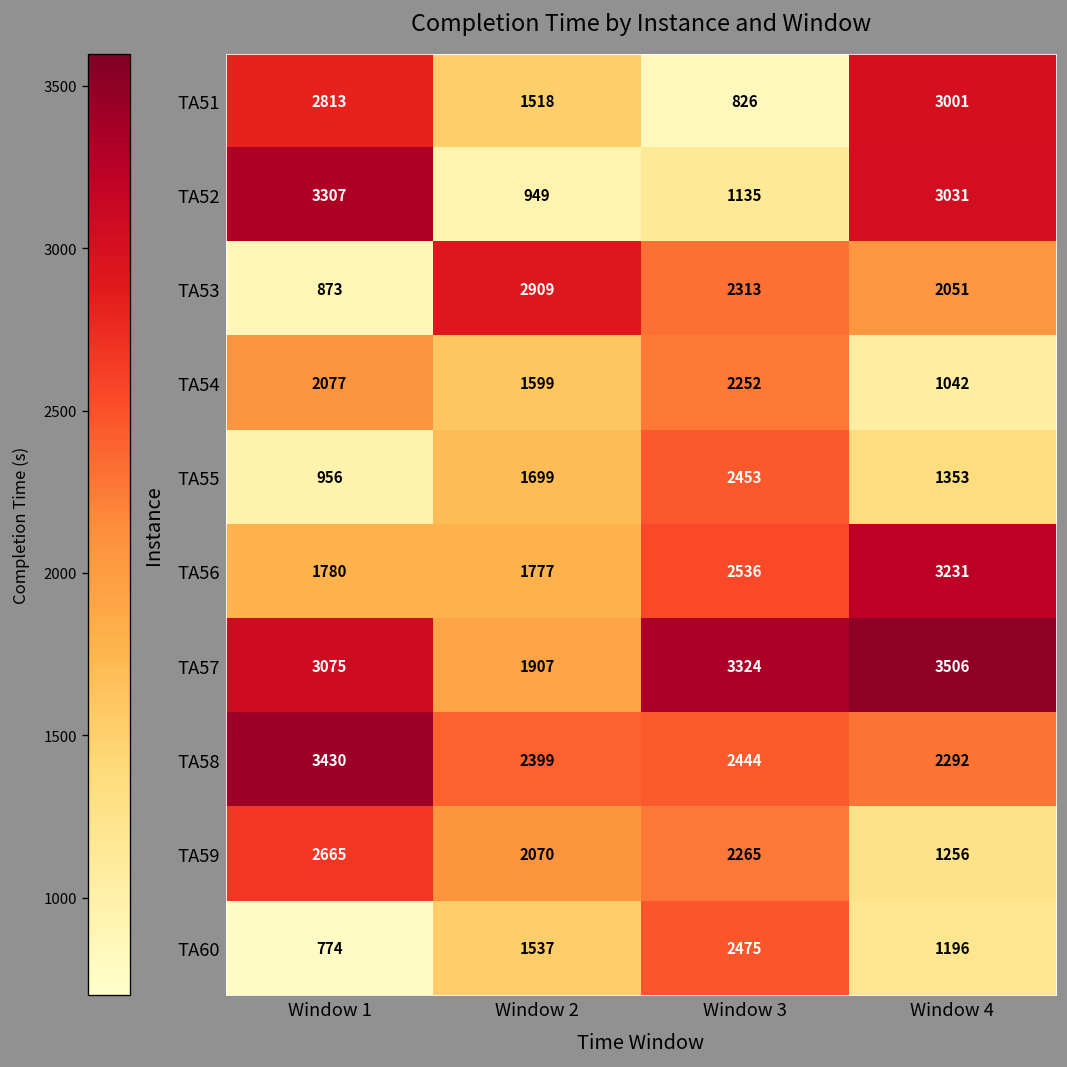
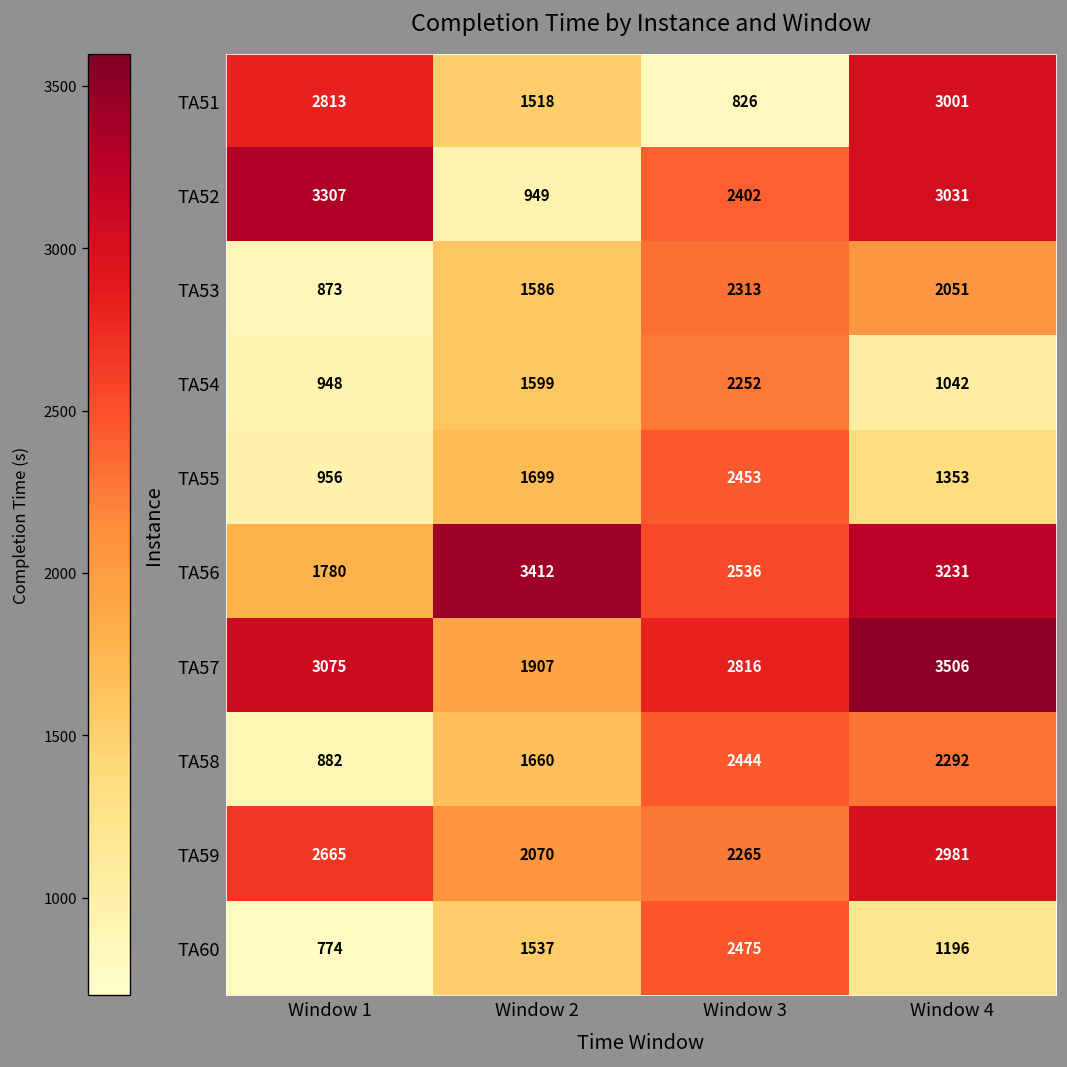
  {
    "TA51": {
      "Window 1": 2813,
      "Window 2": 1518,
      "Window 3": 826,
      "Window 4": 3001
    },
    "TA52": {
      "Window 1": 3307,
      "Window 2": 949,
-     "Window 3": 1135,
+     "Window 3": 2402,
      "Window 4": 3031
    },
    "TA53": {
      "Window 1": 873,
-     "Window 2": 2909,
+     "Window 2": 1586,
      "Window 3": 2313,
      "Window 4": 2051
    },
    "TA54": {
-     "Window 1": 2077,
+     "Window 1": 948,
      "Window 2": 1599,
      "Window 3": 2252,
      "Window 4": 1042
    },
    "TA55": {
      "Window 1": 956,
      "Window 2": 1699,
      "Window 3": 2453,
      "Window 4": 1353
    },
    "TA56": {
      "Window 1": 1780,
-     "Window 2": 1777,
+     "Window 2": 3412,
      "Window 3": 2536,
      "Window 4": 3231
    },
    "TA57": {
      "Window 1": 3075,
      "Window 2": 1907,
-     "Window 3": 3324,
+     "Window 3": 2816,
      "Window 4": 3506
    },
    "TA58": {
-     "Window 1": 3430,
-     "Window 2": 2399,
+     "Window 1": 882,
+     "Window 2": 1660,
      "Window 3": 2444,
      "Window 4": 2292
    },
    "TA59": {
      "Window 1": 2665,
      "Window 2": 2070,
      "Window 3": 2265,
-     "Window 4": 1256
+     "Window 4": 2981
    },
    "TA60": {
      "Window 1": 774,
      "Window 2": 1537,
      "Window 3": 2475,
      "Window 4": 1196
    }
  }
